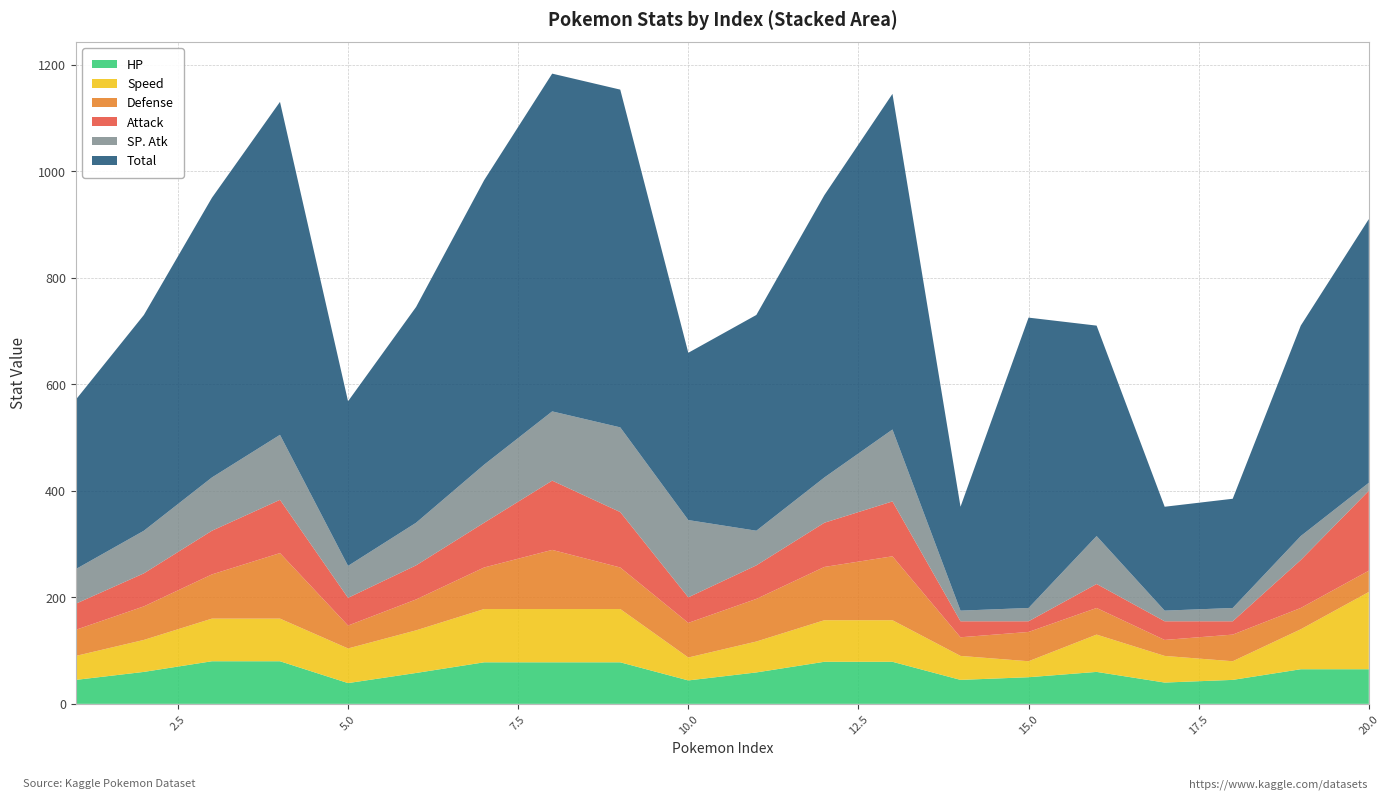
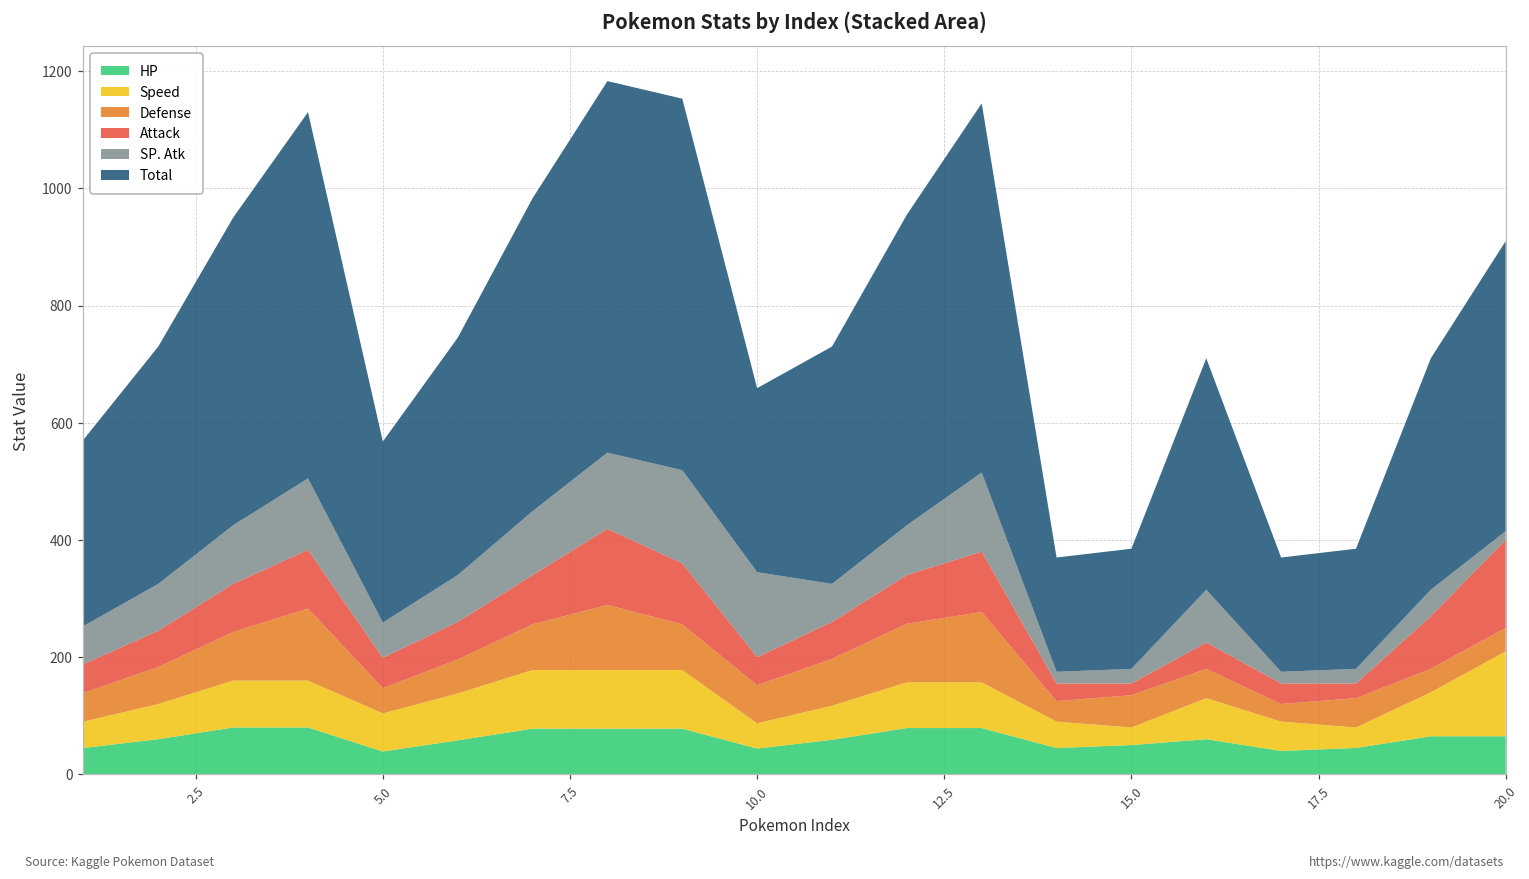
  {
    "HP": {
      "5.0": 40,
      "10.0": 40,
      "15.0": 50,
      "20.0": 70
    },
    "Speed": {
      "5.0": 70,
      "10.0": 40,
      "15.0": 30,
      "20.0": 150
    },
    "SP. Atk": {
      "5.0": 60,
      "10.0": 150,
      "15.0": 30,
      "20.0": 20
    },
    "Total": {
      "5.0": 310,
      "10.0": 310,
-     "15.0": 550,
+     "15.0": 210,
      "20.0": 500
    }
  }
